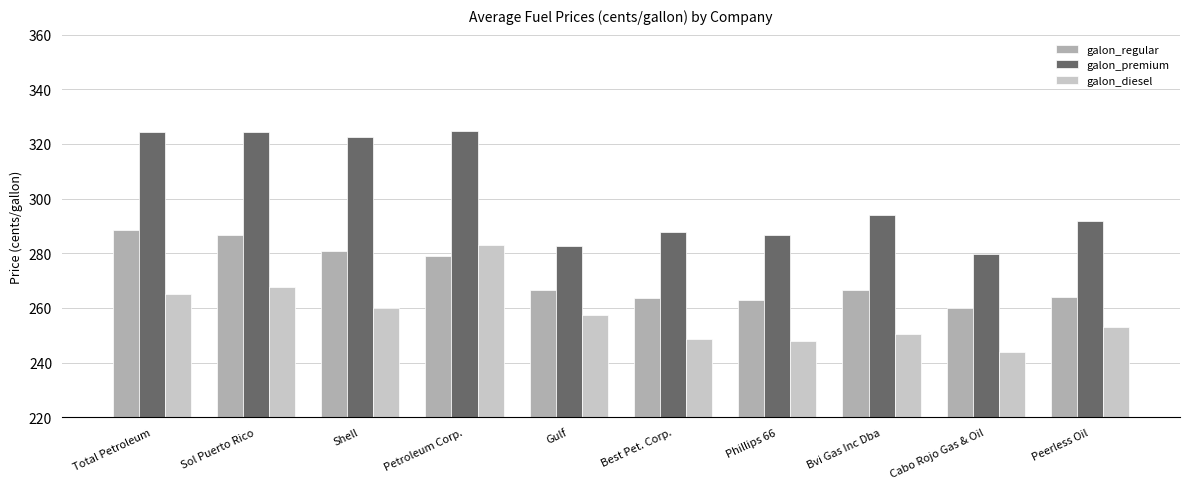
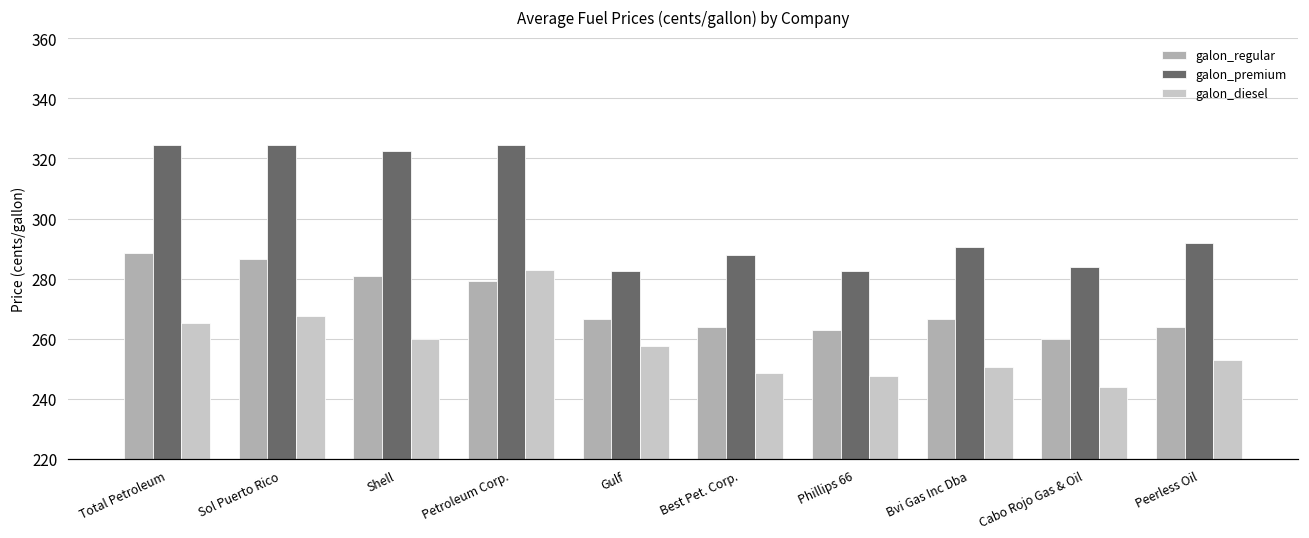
  {
    "galon_premium": {
      "Total Petroleum": 324,
      "Sol Puerto Rico": 324,
      "Shell": 323,
      "Petroleum Corp.": 325,
      "Gulf": 283,
      "Best Pet. Corp.": 288,
-     "Phillips 66": 287,
-     "Bvi Gas Inc Dba": 294,
-     "Cabo Rojo Gas & Oil": 280,
+     "Phillips 66": 282,
+     "Bvi Gas Inc Dba": 291,
+     "Cabo Rojo Gas & Oil": 284,
      "Peerless Oil": 292
    }
  }
